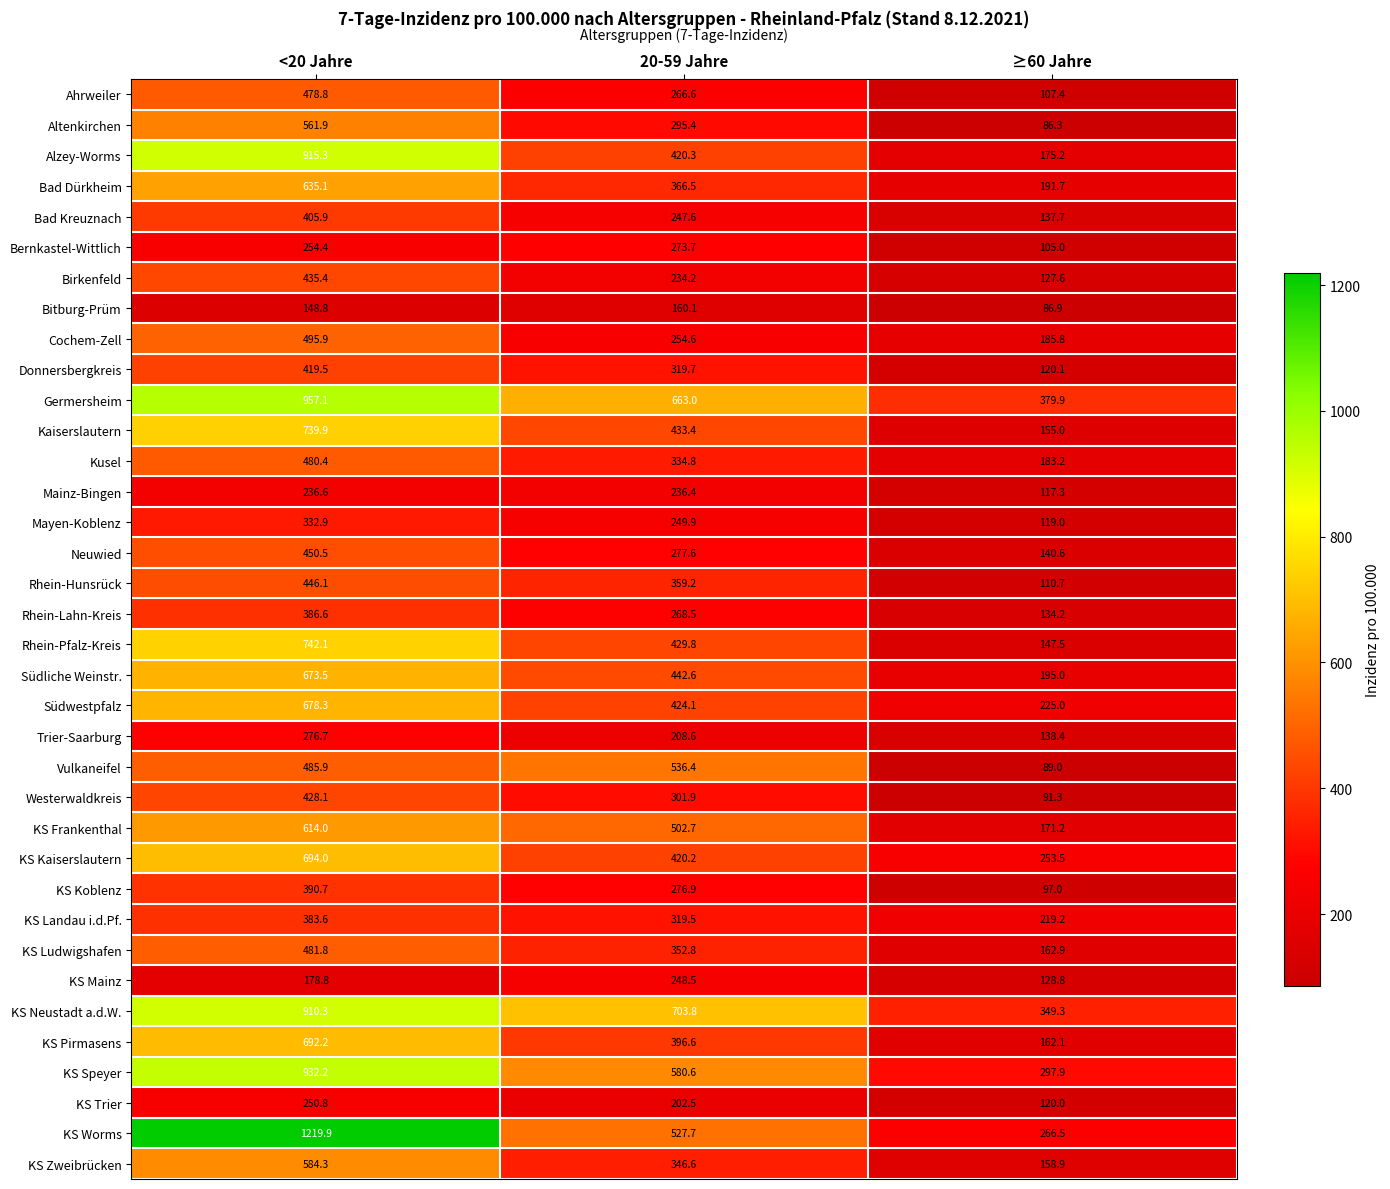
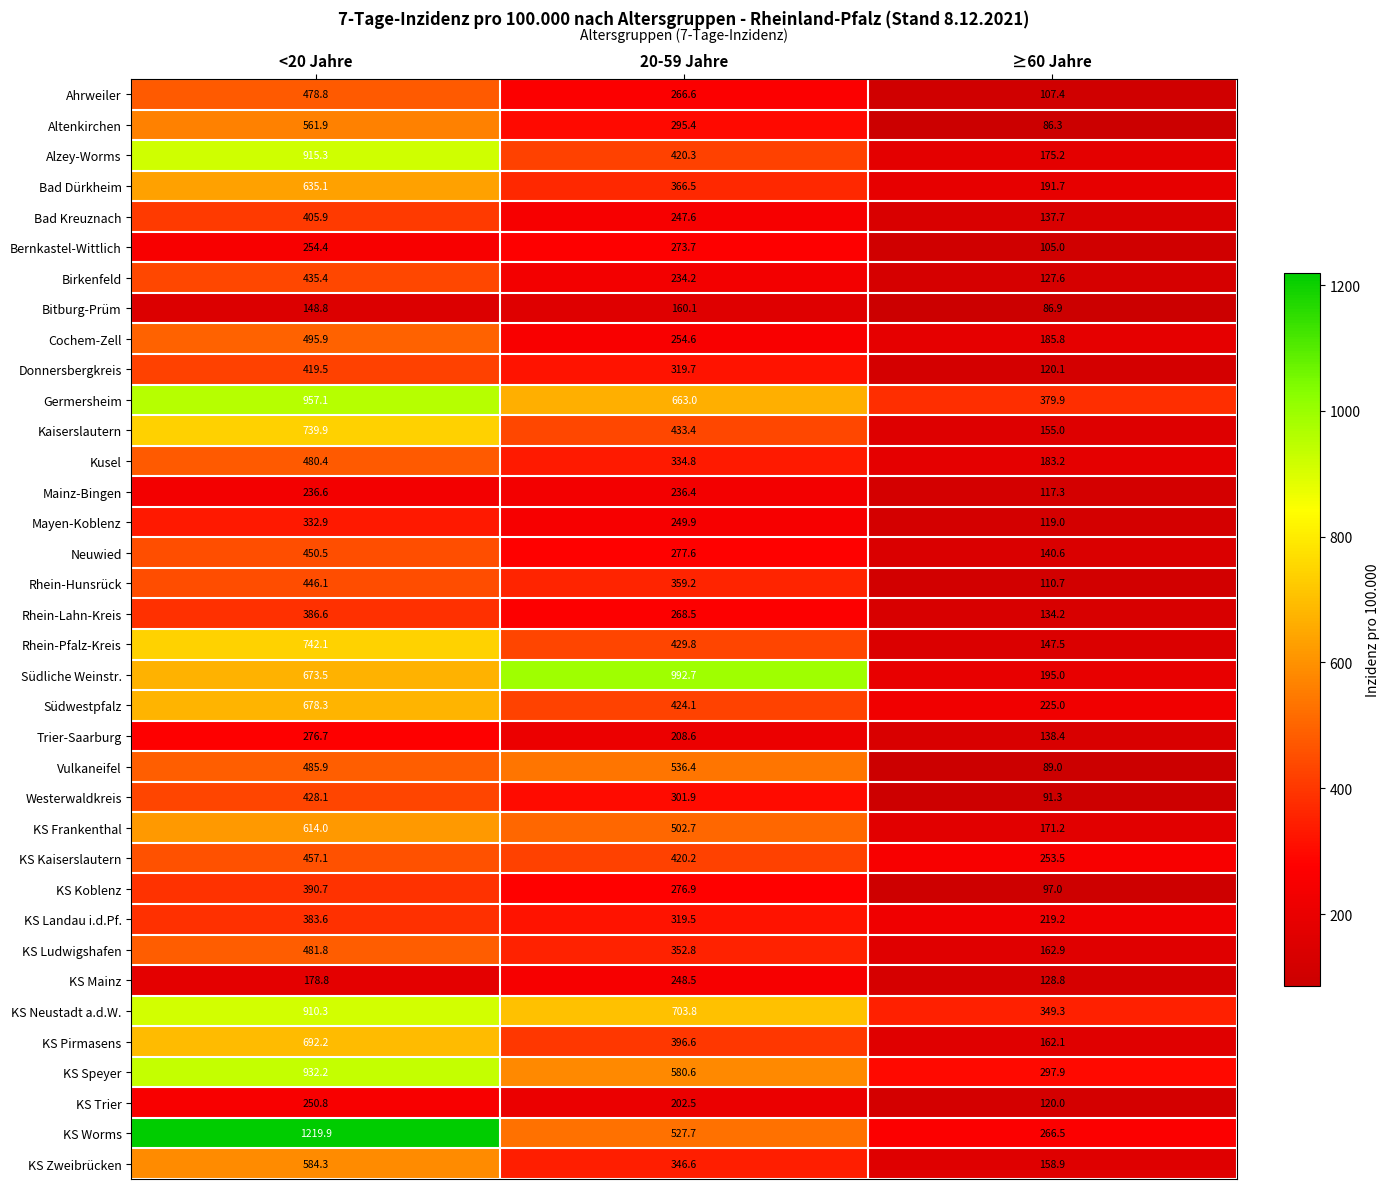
  {
    "Ahrweiler": {
      "<20 Jahre": 478.8,
      "20-59 Jahre": 266.6,
      "≥60 Jahre": 107.4
    },
    "Altenkirchen": {
      "<20 Jahre": 561.9,
      "20-59 Jahre": 295.4,
      "≥60 Jahre": 86.3
    },
    "Alzey-Worms": {
      "<20 Jahre": 915.3,
      "20-59 Jahre": 420.3,
      "≥60 Jahre": 175.2
    },
    "Bad Dürkheim": {
      "<20 Jahre": 635.1,
      "20-59 Jahre": 366.5,
      "≥60 Jahre": 191.7
    },
    "Bad Kreuznach": {
      "<20 Jahre": 405.9,
      "20-59 Jahre": 247.6,
      "≥60 Jahre": 137.7
    },
    "Bernkastel-Wittlich": {
      "<20 Jahre": 254.4,
      "20-59 Jahre": 273.7,
      "≥60 Jahre": 105.0
    },
    "Birkenfeld": {
      "<20 Jahre": 435.4,
      "20-59 Jahre": 234.2,
      "≥60 Jahre": 127.6
    },
    "Bitburg-Prüm": {
      "<20 Jahre": 148.8,
      "20-59 Jahre": 160.1,
      "≥60 Jahre": 86.9
    },
    "Cochem-Zell": {
      "<20 Jahre": 495.9,
      "20-59 Jahre": 254.6,
      "≥60 Jahre": 185.8
    },
    "Donnersbergkreis": {
      "<20 Jahre": 419.5,
      "20-59 Jahre": 319.7,
      "≥60 Jahre": 120.1
    },
    "Germersheim": {
      "<20 Jahre": 957.1,
      "20-59 Jahre": 663.0,
      "≥60 Jahre": 379.9
    },
    "Kaiserslautern": {
      "<20 Jahre": 739.9,
      "20-59 Jahre": 433.4,
      "≥60 Jahre": 155.0
    },
    "Kusel": {
      "<20 Jahre": 480.4,
      "20-59 Jahre": 334.8,
      "≥60 Jahre": 183.2
    },
    "Mainz-Bingen": {
      "<20 Jahre": 236.6,
      "20-59 Jahre": 236.4,
      "≥60 Jahre": 117.3
    },
    "Mayen-Koblenz": {
      "<20 Jahre": 332.9,
      "20-59 Jahre": 249.9,
      "≥60 Jahre": 119.0
    },
    "Neuwied": {
      "<20 Jahre": 450.5,
      "20-59 Jahre": 277.6,
      "≥60 Jahre": 140.6
    },
    "Rhein-Hunsrück": {
      "<20 Jahre": 446.1,
      "20-59 Jahre": 359.2,
      "≥60 Jahre": 110.7
    },
    "Rhein-Lahn-Kreis": {
      "<20 Jahre": 386.6,
      "20-59 Jahre": 268.5,
      "≥60 Jahre": 134.2
    },
    "Rhein-Pfalz-Kreis": {
      "<20 Jahre": 742.1,
      "20-59 Jahre": 429.8,
      "≥60 Jahre": 147.5
    },
    "Südliche Weinstr.": {
      "<20 Jahre": 673.5,
-     "20-59 Jahre": 442.6,
+     "20-59 Jahre": 992.7,
      "≥60 Jahre": 195.0
    },
    "Südwestpfalz": {
      "<20 Jahre": 678.3,
      "20-59 Jahre": 424.1,
      "≥60 Jahre": 225.0
    },
    "Trier-Saarburg": {
      "<20 Jahre": 276.7,
      "20-59 Jahre": 208.6,
      "≥60 Jahre": 138.4
    },
    "Vulkaneifel": {
      "<20 Jahre": 485.9,
      "20-59 Jahre": 536.4,
      "≥60 Jahre": 89.0
    },
    "Westerwaldkreis": {
      "<20 Jahre": 428.1,
      "20-59 Jahre": 301.9,
      "≥60 Jahre": 91.3
    },
    "KS Frankenthal": {
      "<20 Jahre": 614.0,
      "20-59 Jahre": 502.7,
      "≥60 Jahre": 171.2
    },
    "KS Kaiserslautern": {
-     "<20 Jahre": 694.0,
+     "<20 Jahre": 457.1,
      "20-59 Jahre": 420.2,
      "≥60 Jahre": 253.5
    },
    "KS Koblenz": {
      "<20 Jahre": 390.7,
      "20-59 Jahre": 276.9,
      "≥60 Jahre": 97.0
    },
    "KS Landau i.d.Pf.": {
      "<20 Jahre": 383.6,
      "20-59 Jahre": 319.5,
      "≥60 Jahre": 219.2
    },
    "KS Ludwigshafen": {
      "<20 Jahre": 481.8,
      "20-59 Jahre": 352.8,
      "≥60 Jahre": 162.9
    },
    "KS Mainz": {
      "<20 Jahre": 178.8,
      "20-59 Jahre": 248.5,
      "≥60 Jahre": 128.8
    },
    "KS Neustadt a.d.W.": {
      "<20 Jahre": 910.3,
      "20-59 Jahre": 703.8,
      "≥60 Jahre": 349.3
    },
    "KS Pirmasens": {
      "<20 Jahre": 692.2,
      "20-59 Jahre": 396.6,
      "≥60 Jahre": 162.1
    },
    "KS Speyer": {
      "<20 Jahre": 932.2,
      "20-59 Jahre": 580.6,
      "≥60 Jahre": 297.9
    },
    "KS Trier": {
      "<20 Jahre": 250.8,
      "20-59 Jahre": 202.5,
      "≥60 Jahre": 120.0
    },
    "KS Worms": {
      "<20 Jahre": 1219.9,
      "20-59 Jahre": 527.7,
      "≥60 Jahre": 266.5
    },
    "KS Zweibrücken": {
      "<20 Jahre": 584.3,
      "20-59 Jahre": 346.6,
      "≥60 Jahre": 158.9
    }
  }
